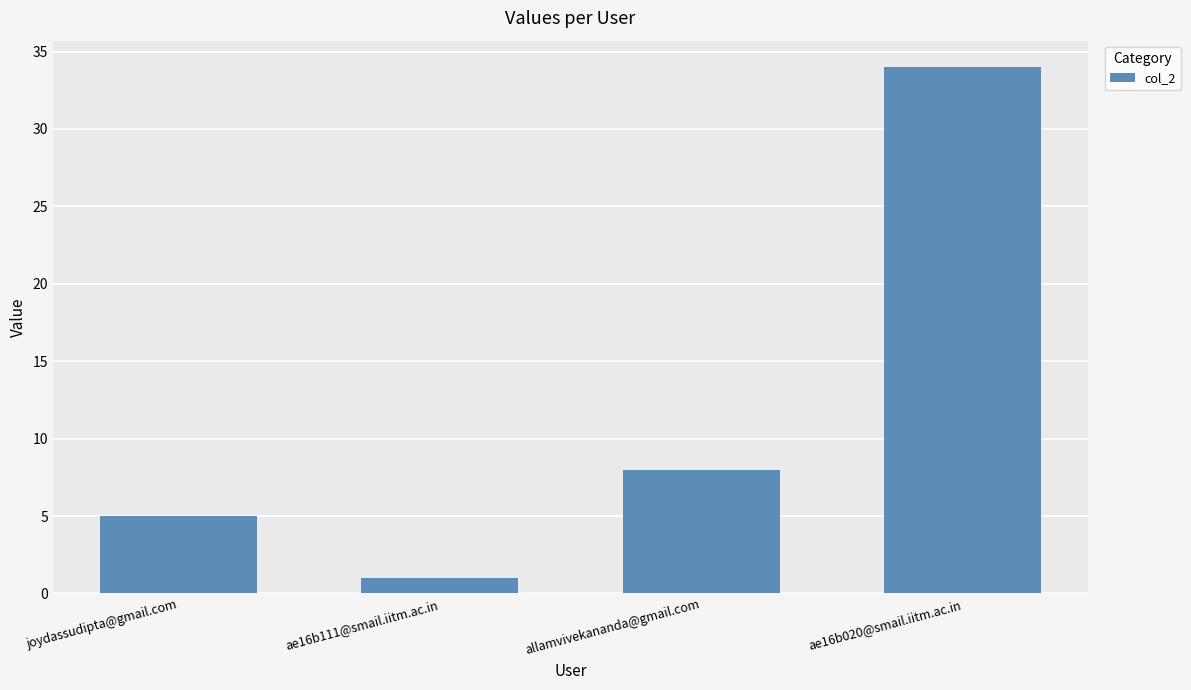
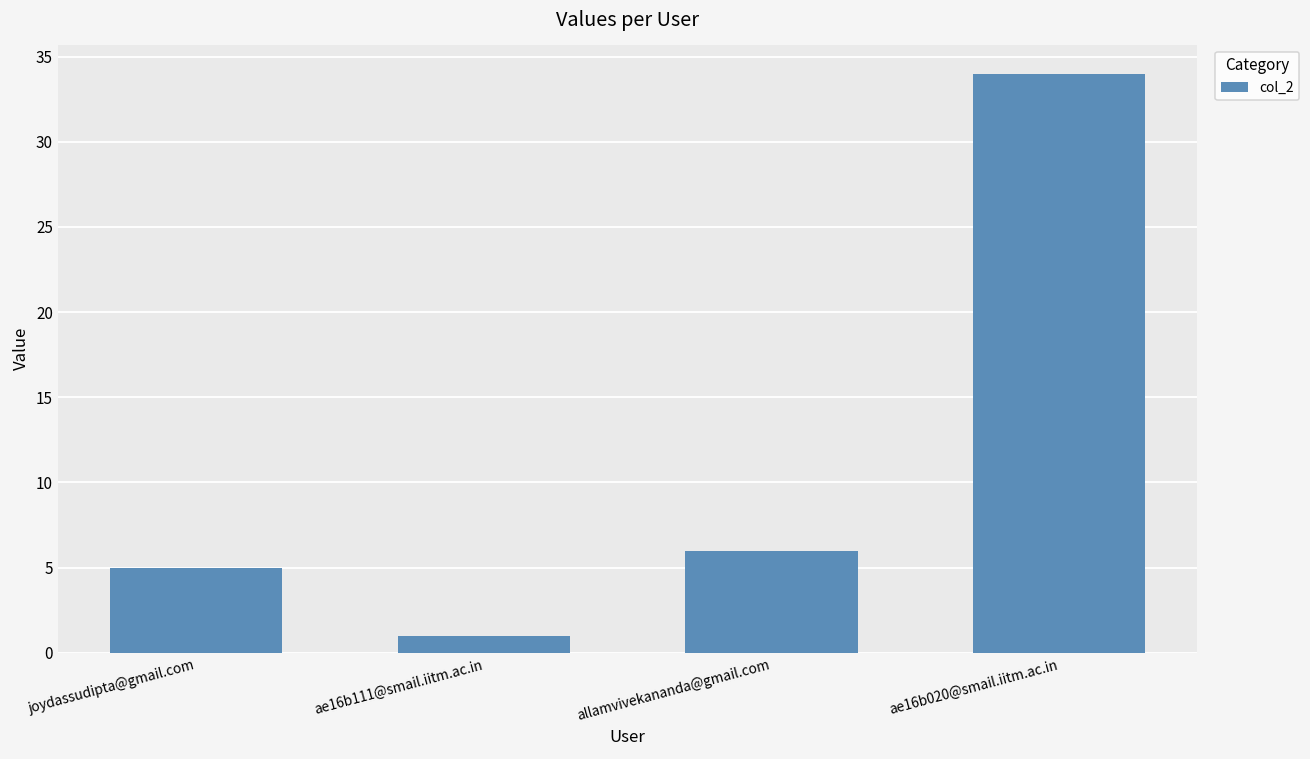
  {
    "joydassudipta@gmail.com": 5,
    "ae16b111@smail.iitm.ac.in": 1,
-   "allamvivekananda@gmail.com": 8,
+   "allamvivekananda@gmail.com": 6,
    "ae16b020@smail.iitm.ac.in": 34
  }
